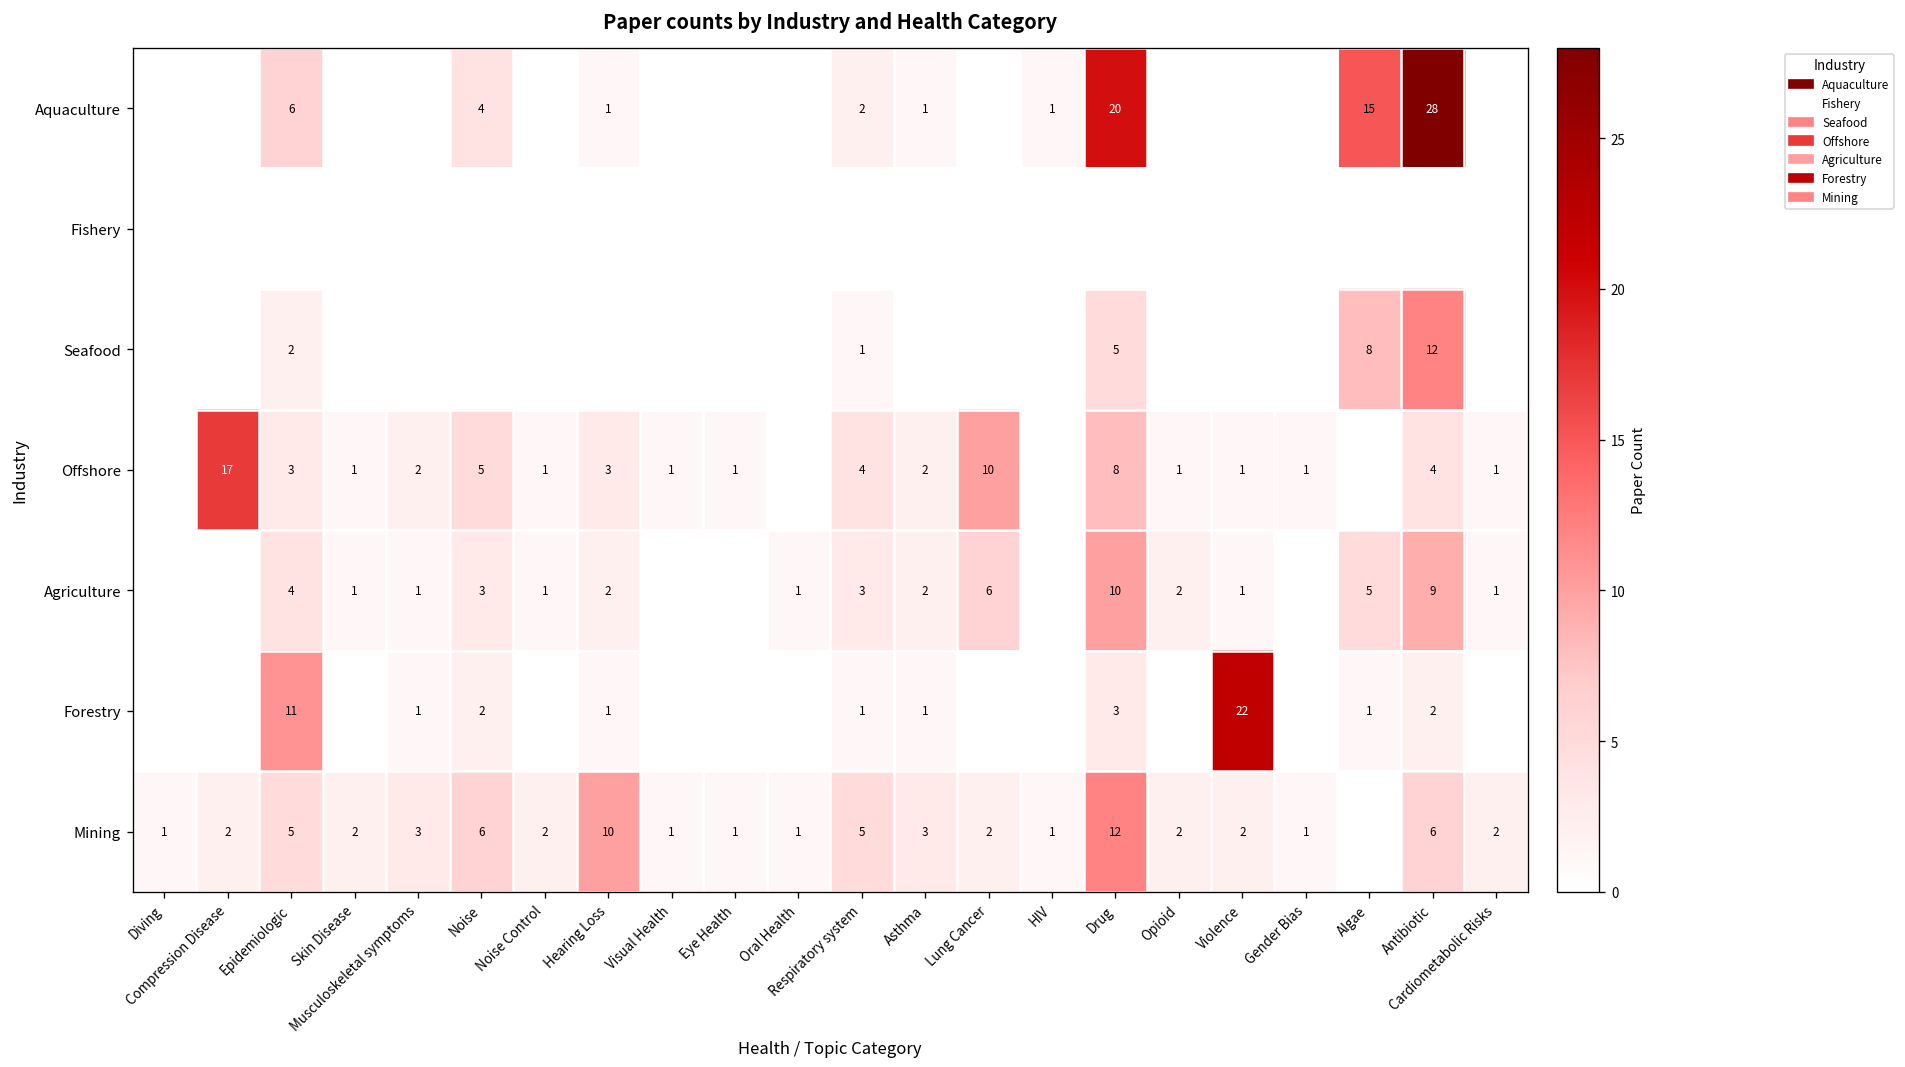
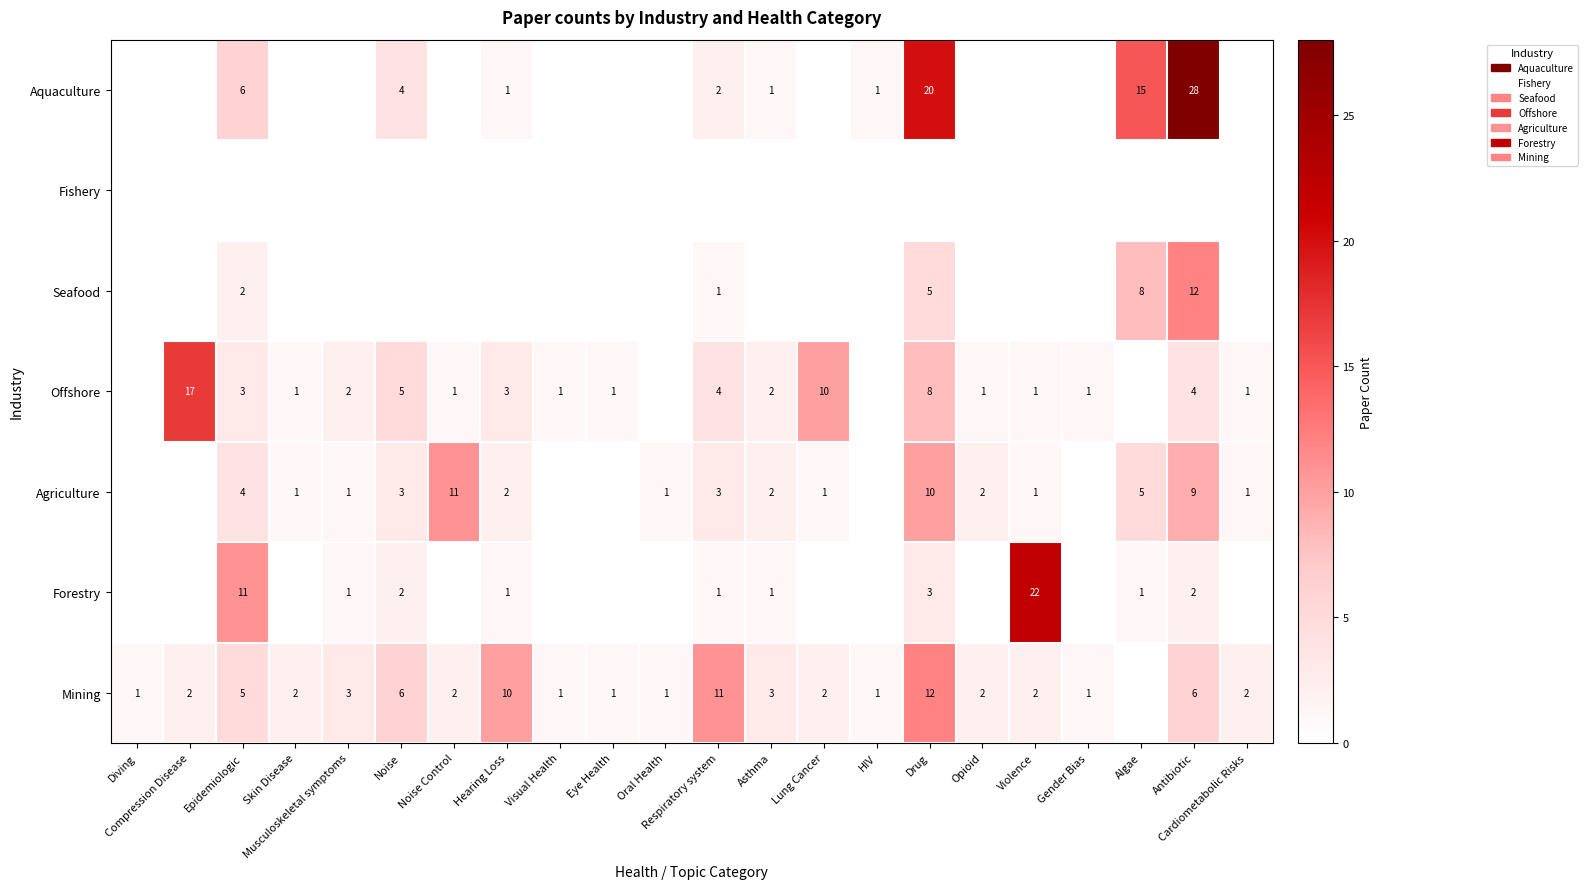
  {
    "Aquaculture": {
      "Epidemiologic": 6,
      "Noise": 4,
      "Hearing Loss": 1,
      "Respiratory system": 2,
      "Asthma": 1,
      "HIV": 1,
      "Drug": 20,
      "Algae": 15,
      "Antibiotic": 28
    },
    "Seafood": {
      "Epidemiologic": 2,
      "Respiratory system": 1,
      "Drug": 5,
      "Algae": 8,
      "Antibiotic": 12
    },
    "Offshore": {
      "Compression Disease": 17,
      "Epidemiologic": 3,
      "Skin Disease": 1,
      "Musculoskeletal symptoms": 2,
      "Noise": 5,
      "Noise Control": 1,
      "Hearing Loss": 3,
      "Visual Health": 1,
      "Eye Health": 1,
      "Respiratory system": 4,
      "Asthma": 2,
      "Lung Cancer": 10,
      "Drug": 8,
      "Opioid": 1,
      "Violence": 1,
      "Gender Bias": 1,
      "Antibiotic": 4,
      "Cardiometabolic Risks": 1
    },
    "Agriculture": {
      "Epidemiologic": 4,
      "Skin Disease": 1,
      "Musculoskeletal symptoms": 1,
      "Noise": 3,
-     "Noise Control": 1,
+     "Noise Control": 11,
      "Hearing Loss": 2,
      "Oral Health": 1,
      "Respiratory system": 3,
      "Asthma": 2,
-     "Lung Cancer": 6,
+     "Lung Cancer": 1,
      "Drug": 10,
      "Opioid": 2,
      "Violence": 1,
      "Algae": 5,
      "Antibiotic": 9,
      "Cardiometabolic Risks": 1
    },
    "Forestry": {
      "Epidemiologic": 11,
      "Musculoskeletal symptoms": 1,
      "Noise": 2,
      "Hearing Loss": 1,
      "Respiratory system": 1,
      "Asthma": 1,
      "Drug": 3,
      "Violence": 22,
      "Algae": 1,
      "Antibiotic": 2
    },
    "Mining": {
      "Diving": 1,
      "Compression Disease": 2,
      "Epidemiologic": 5,
      "Skin Disease": 2,
      "Musculoskeletal symptoms": 3,
      "Noise": 6,
      "Noise Control": 2,
      "Hearing Loss": 10,
      "Visual Health": 1,
      "Eye Health": 1,
      "Oral Health": 1,
-     "Respiratory system": 5,
+     "Respiratory system": 11,
      "Asthma": 3,
      "Lung Cancer": 2,
      "HIV": 1,
      "Drug": 12,
      "Opioid": 2,
      "Violence": 2,
      "Gender Bias": 1,
      "Antibiotic": 6,
      "Cardiometabolic Risks": 2
    }
  }
